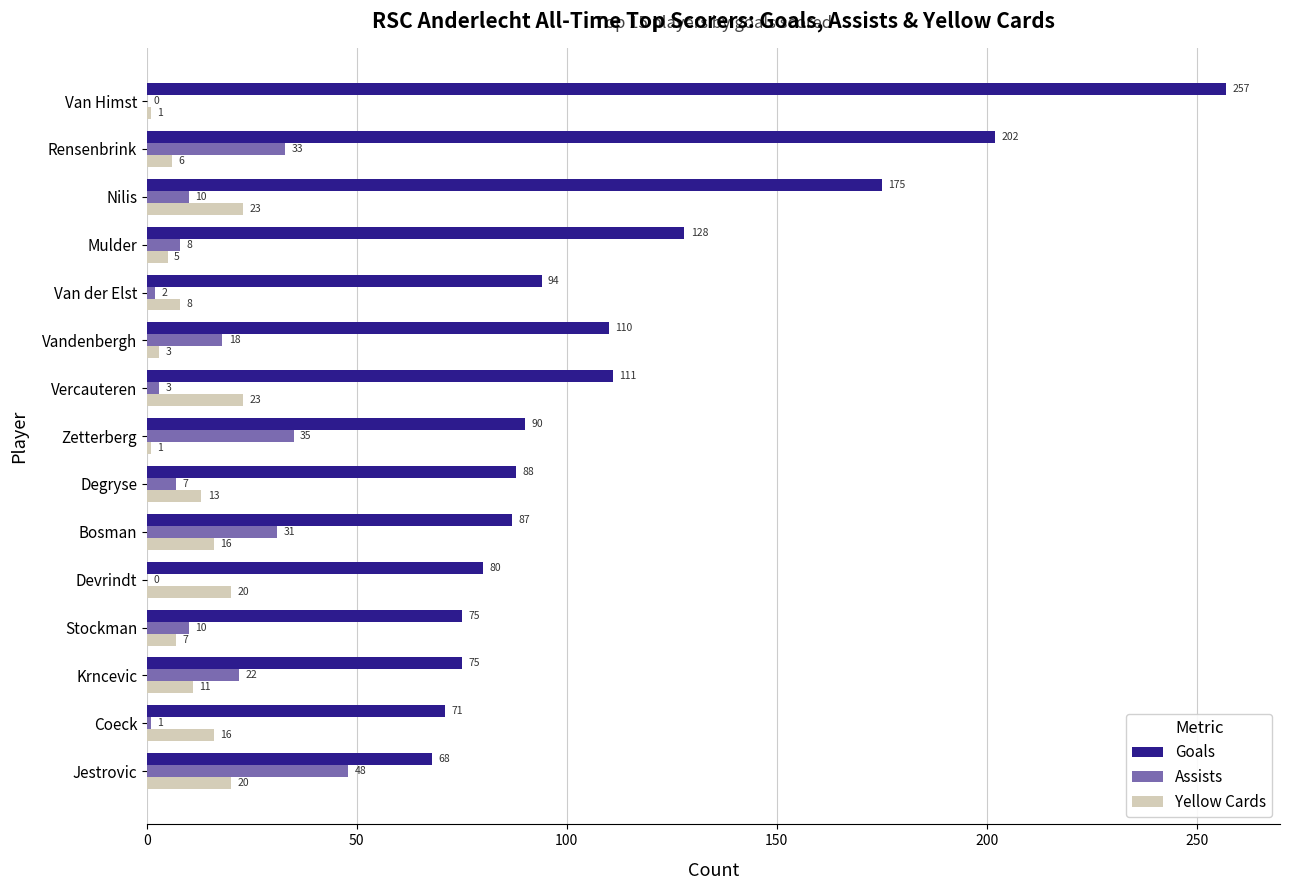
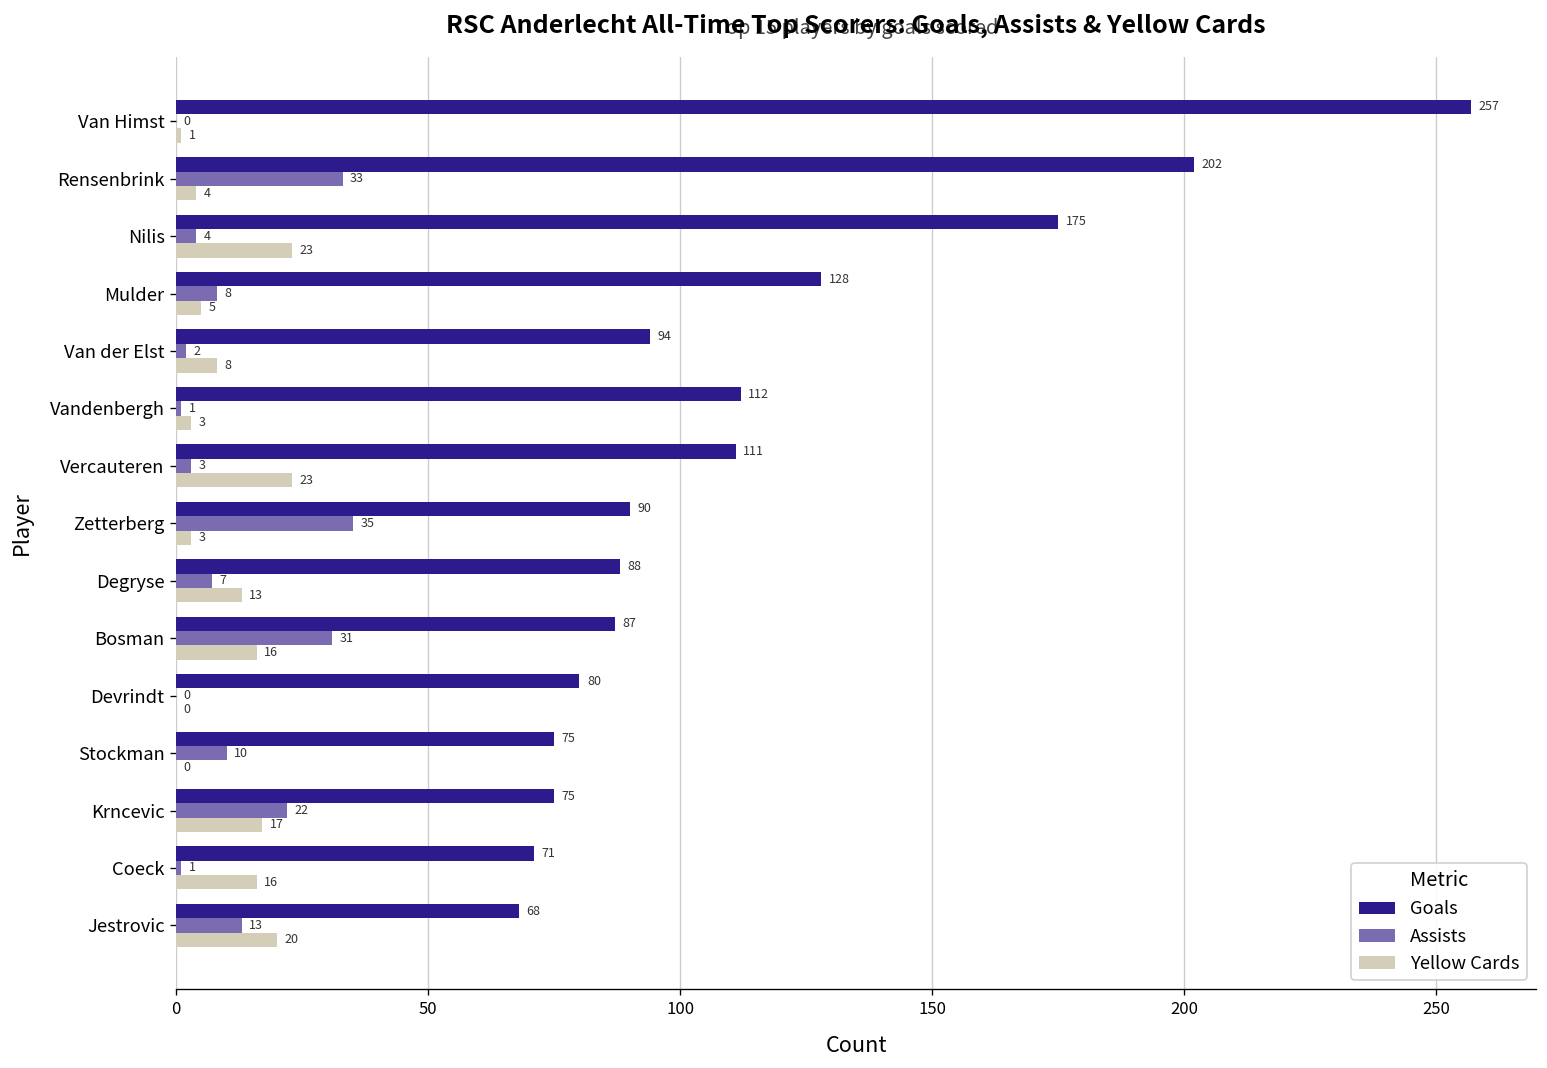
  {
    "Goals": {
      "Van Himst": 257,
      "Rensenbrink": 202,
      "Nilis": 175,
      "Mulder": 128,
      "Van der Elst": 94,
-     "Vandenbergh": 110,
+     "Vandenbergh": 112,
      "Vercauteren": 111,
      "Zetterberg": 90,
      "Degryse": 88,
      "Bosman": 87,
      "Devrindt": 80,
      "Stockman": 75,
      "Krncevic": 75,
      "Coeck": 71,
      "Jestrovic": 68
    },
    "Assists": {
      "Van Himst": 0,
      "Rensenbrink": 33,
-     "Nilis": 10,
+     "Nilis": 4,
      "Mulder": 8,
      "Van der Elst": 2,
-     "Vandenbergh": 18,
+     "Vandenbergh": 1,
      "Vercauteren": 3,
      "Zetterberg": 35,
      "Degryse": 7,
      "Bosman": 31,
      "Devrindt": 0,
      "Stockman": 10,
      "Krncevic": 22,
      "Coeck": 1,
-     "Jestrovic": 48
+     "Jestrovic": 13
    },
    "Yellow Cards": {
      "Van Himst": 1,
-     "Rensenbrink": 6,
+     "Rensenbrink": 4,
      "Nilis": 23,
      "Mulder": 5,
      "Van der Elst": 8,
      "Vandenbergh": 3,
      "Vercauteren": 23,
-     "Zetterberg": 1,
+     "Zetterberg": 3,
      "Degryse": 13,
      "Bosman": 16,
-     "Devrindt": 20,
-     "Stockman": 7,
-     "Krncevic": 11,
+     "Devrindt": 0,
+     "Stockman": 0,
+     "Krncevic": 17,
      "Coeck": 16,
      "Jestrovic": 20
    }
  }
